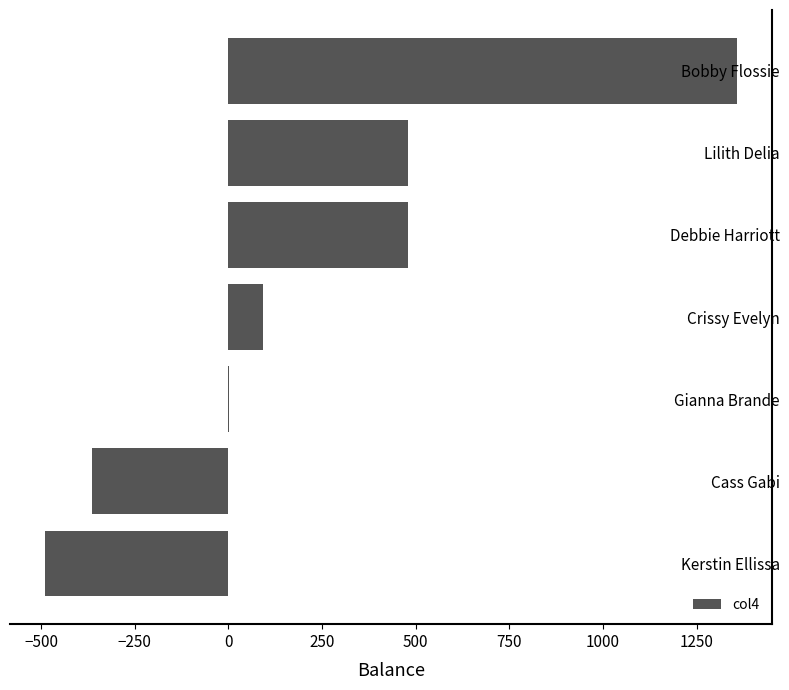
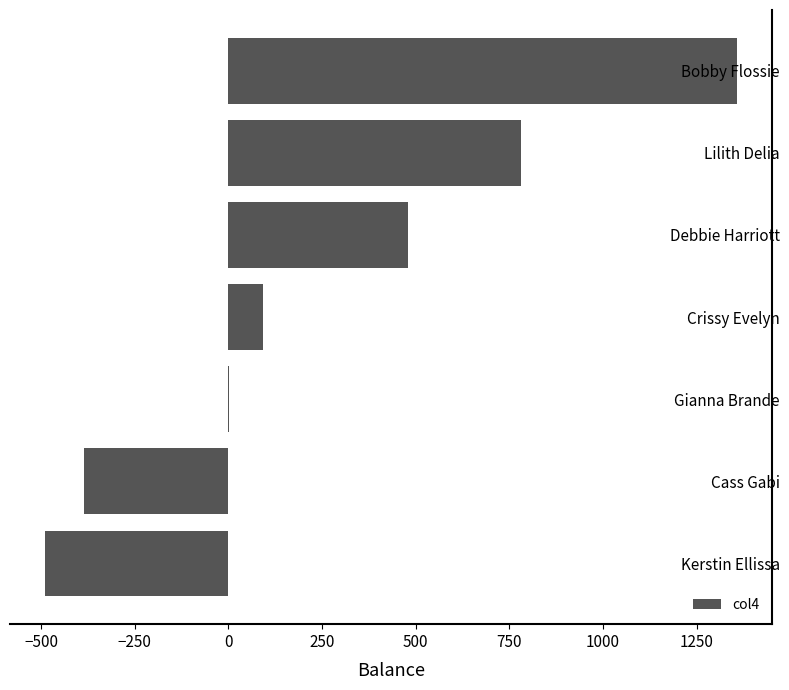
  {
    "Bobby Flossie": 1360,
-   "Lilith Delia": 480,
+   "Lilith Delia": 780,
    "Debbie Harriott": 480,
    "Crissy Evelyn": 90,
-   "Cass Gabi": -360,
+   "Cass Gabi": -380,
    "Kerstin Ellissa": -490
  }
